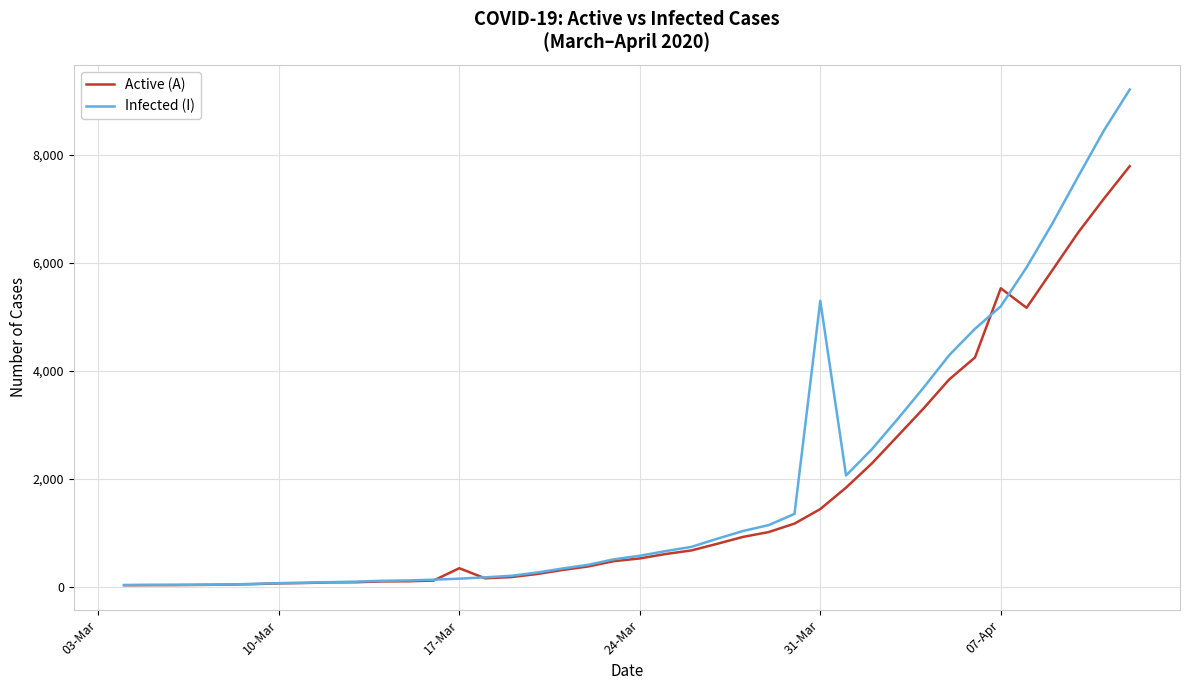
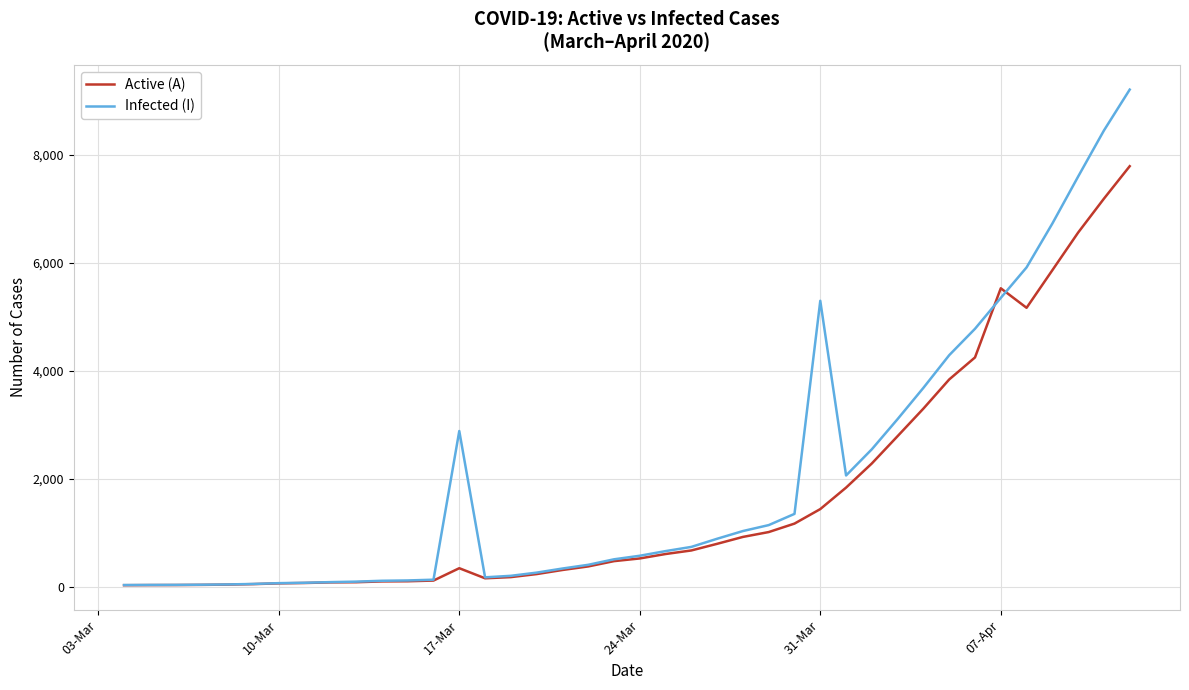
  {
    "Active (A)": {
      "17-Mar": "300",
      "24-Mar": "500",
      "31-Mar": "1,400",
      "07-Apr": "5,500"
    },
    "Infected (I)": {
-     "17-Mar": "100",
+     "17-Mar": "2,900",
      "24-Mar": "600",
      "31-Mar": "5,300",
-     "07-Apr": "5,200"
+     "07-Apr": "5,400"
    }
  }
